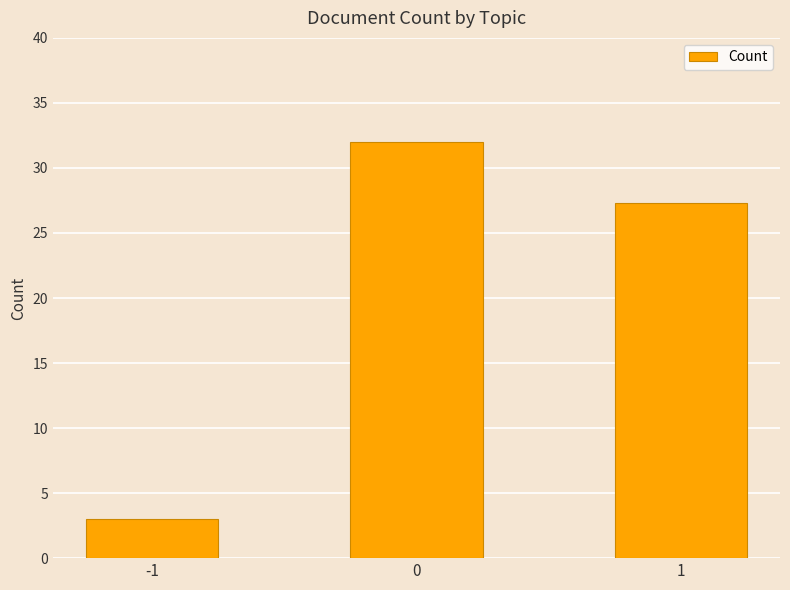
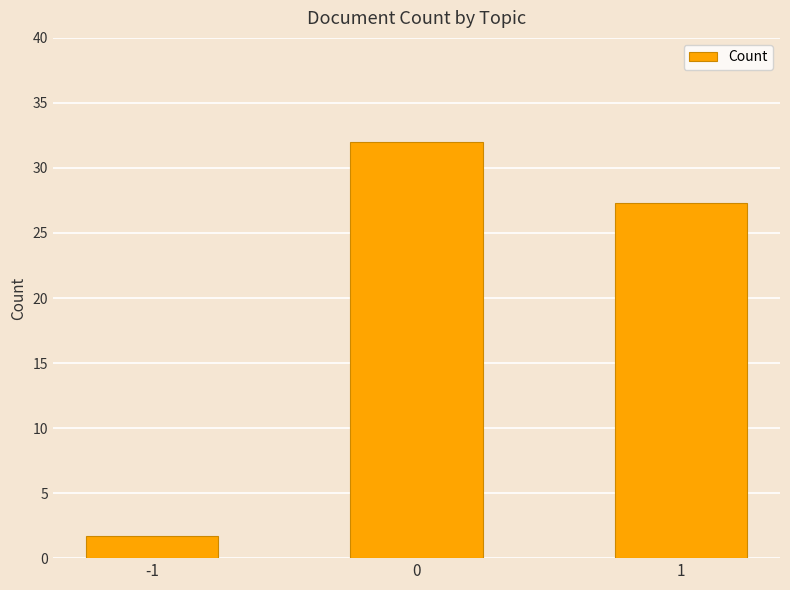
  {
-   "-1": 3.0,
+   "-1": 1.7,
    "0": 32.0,
    "1": 27.3
  }
